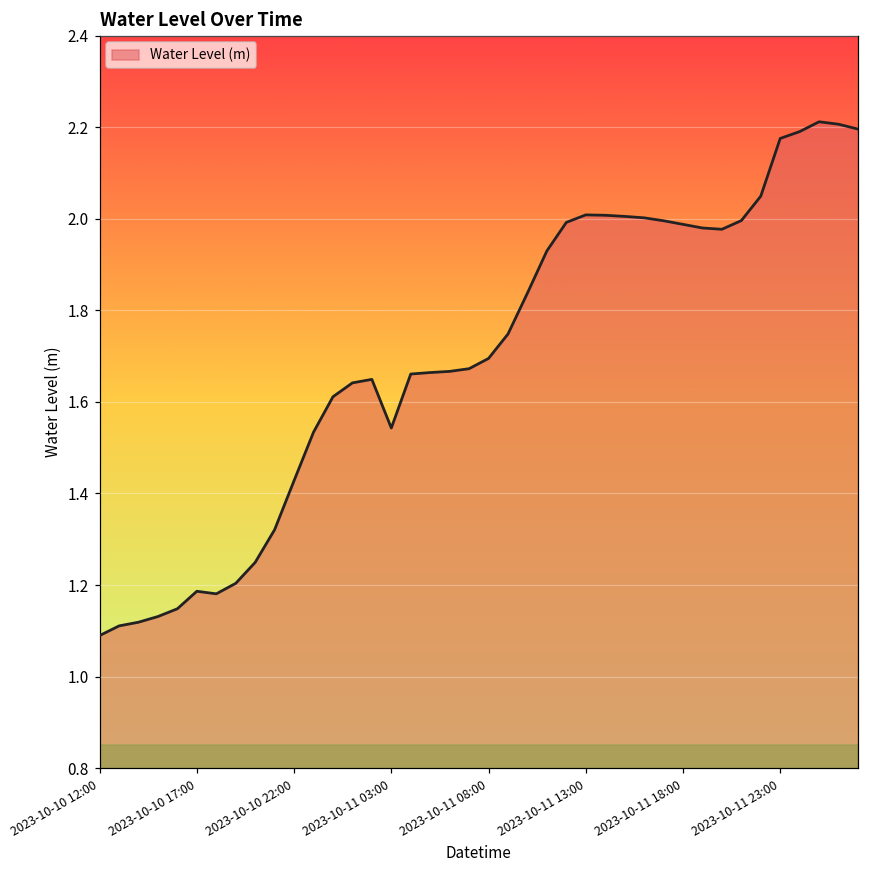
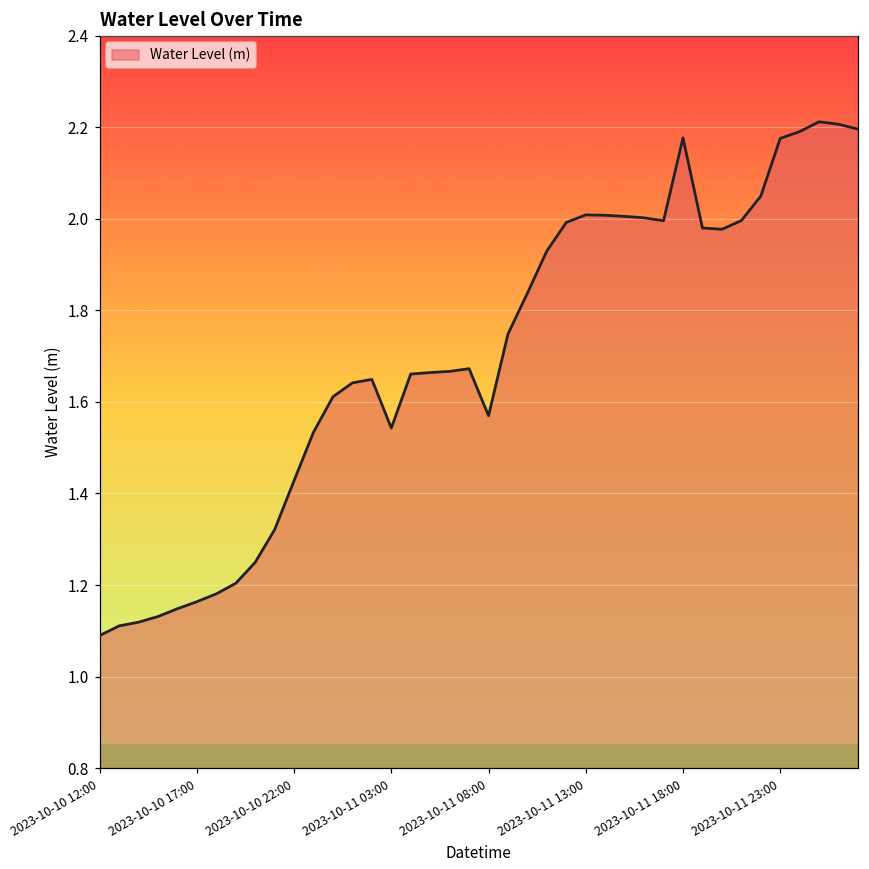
  {
    "2023-10-10 12:00": 1.09,
-   "2023-10-10 17:00": 1.19,
+   "2023-10-10 17:00": 1.16,
    "2023-10-10 22:00": 1.43,
    "2023-10-11 03:00": 1.54,
-   "2023-10-11 08:00": 1.69,
+   "2023-10-11 08:00": 1.57,
    "2023-10-11 13:00": 2.01,
-   "2023-10-11 18:00": 1.99,
+   "2023-10-11 18:00": 2.18,
    "2023-10-11 23:00": 2.18
  }
